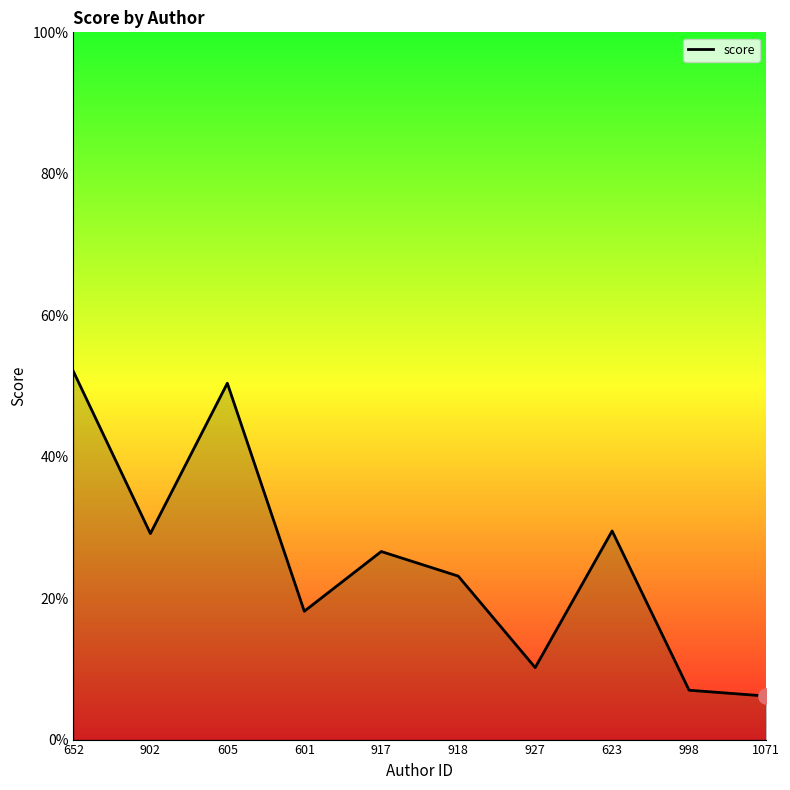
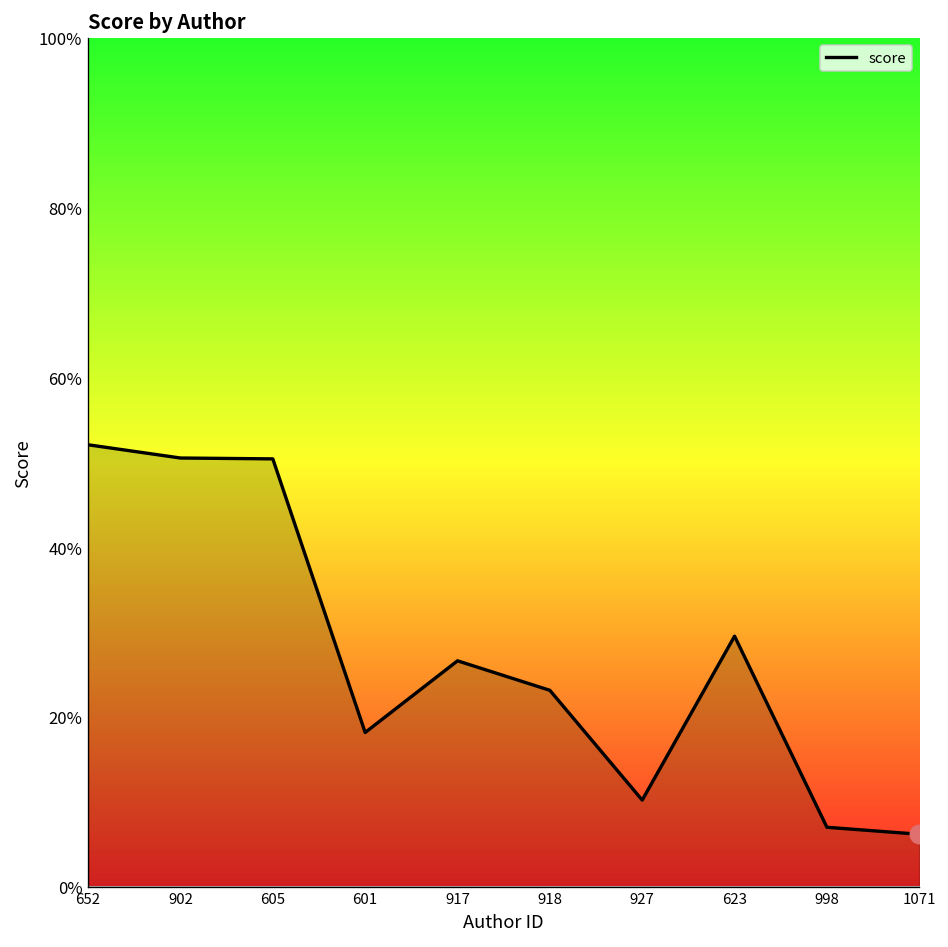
  {
    "score": {
      "652": "52%",
-     "902": "29%",
+     "902": "50%",
      "605": "50%",
      "601": "18%",
      "917": "27%",
      "918": "23%",
      "927": "10%",
      "623": "29%",
      "998": "7%"
    }
  }
